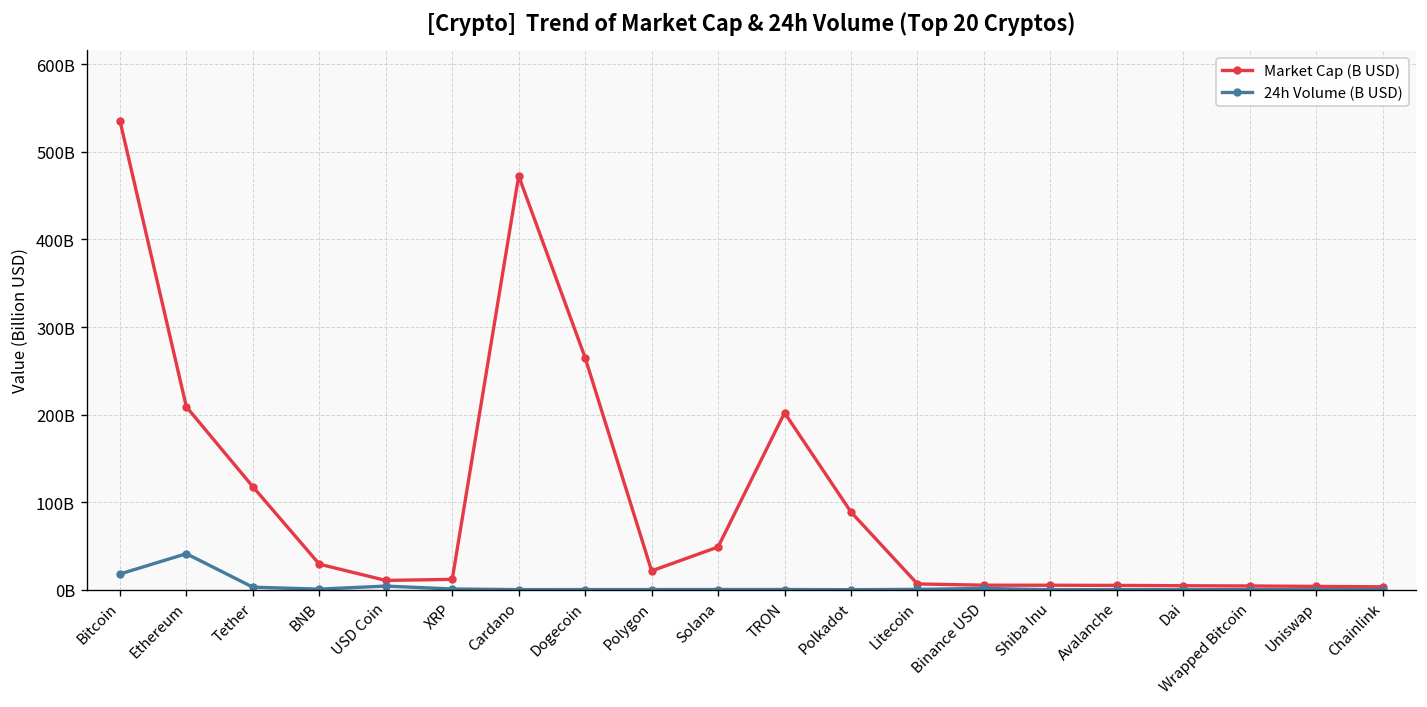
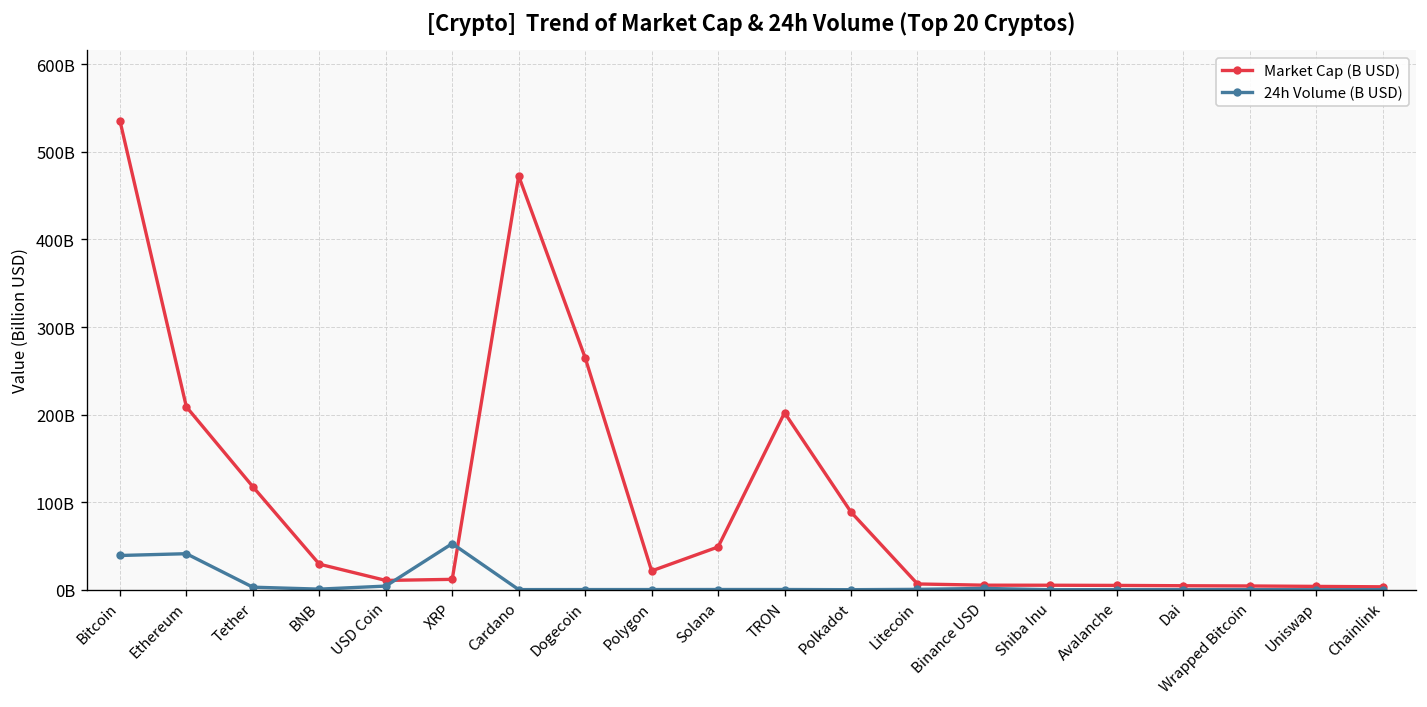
  {
    "Market Cap (B USD)": {
      "Bitcoin": 540000000000,
      "Ethereum": 210000000000,
      "Tether": 120000000000,
      "BNB": 30000000000,
      "USD Coin": 10000000000,
      "XRP": 10000000000,
      "Cardano": 470000000000,
      "Dogecoin": 260000000000,
      "Polygon": 20000000000,
      "Solana": 50000000000,
      "TRON": 200000000000,
      "Polkadot": 90000000000,
      "Litecoin": 10000000000,
      "Binance USD": 10000000000,
      "Shiba Inu": 10000000000,
      "Avalanche": 0,
      "Dai": 0,
      "Wrapped Bitcoin": 0,
      "Uniswap": 0
    },
    "24h Volume (B USD)": {
-     "Bitcoin": 20000000000,
+     "Bitcoin": 40000000000,
      "Ethereum": 40000000000,
      "Tether": 0,
      "BNB": 0,
      "USD Coin": 0,
-     "XRP": 0,
+     "XRP": 50000000000,
      "Cardano": 0,
      "Dogecoin": 0,
      "Polygon": 0,
      "Solana": 0,
      "TRON": 0,
      "Polkadot": 0,
      "Litecoin": 0,
      "Binance USD": 0,
      "Shiba Inu": 0,
      "Avalanche": 0,
      "Dai": 0,
      "Wrapped Bitcoin": 0,
      "Uniswap": 0
    }
  }
